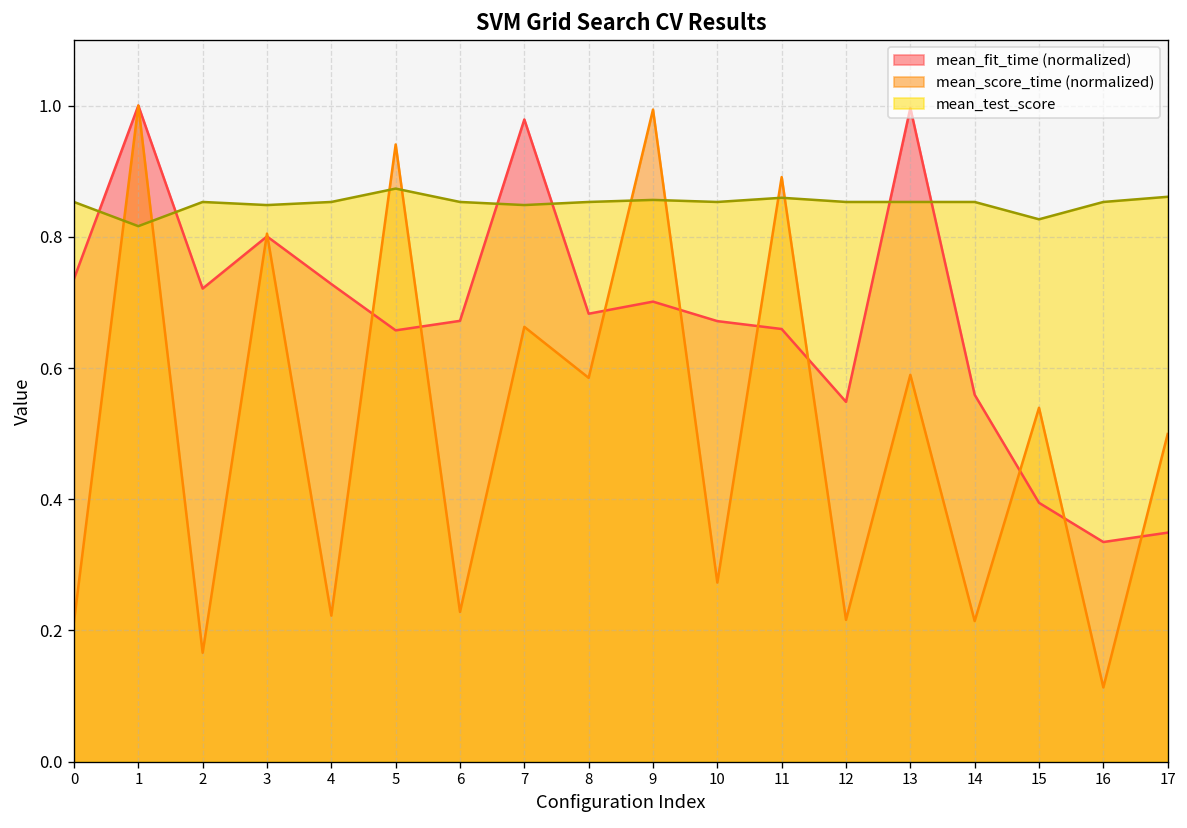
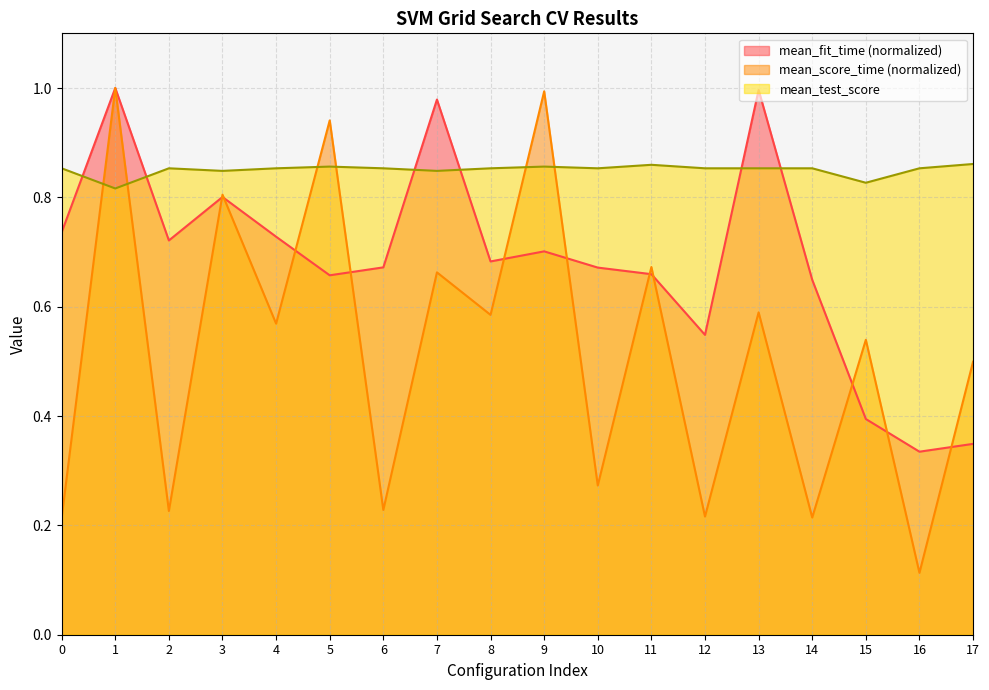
  {
    "mean_fit_time (normalized)": {
      "0": 0.74,
      "2": 0.72,
      "4": 0.73,
      "5": 0.66,
      "6": 0.67,
      "7": 0.98,
      "8": 0.68,
      "9": 0.70,
      "10": 0.67,
      "11": 0.66,
      "12": 0.55,
-     "14": 0.56,
+     "14": 0.65,
      "15": 0.39,
      "16": 0.33,
      "17": 0.35
    },
    "mean_score_time (normalized)": {
      "0": 0.21,
-     "2": 0.17,
-     "4": 0.22,
+     "2": 0.23,
+     "4": 0.57,
      "5": 0.94,
      "6": 0.23,
      "7": 0.66,
      "8": 0.59,
      "9": 0.99,
      "10": 0.27,
-     "11": 0.89,
+     "11": 0.67,
      "12": 0.22,
      "13": 0.59,
      "14": 0.21,
      "15": 0.54,
      "16": 0.11,
      "17": 0.50
    },
    "mean_test_score": {
      "0": 0.85,
      "1": 0.82,
      "2": 0.85,
      "3": 0.85,
      "4": 0.85,
-     "5": 0.87,
+     "5": 0.86,
      "6": 0.85,
      "7": 0.85,
      "8": 0.85,
      "9": 0.86,
      "10": 0.85,
      "11": 0.86,
      "12": 0.85,
      "13": 0.85,
      "14": 0.85,
      "15": 0.83,
      "16": 0.85,
      "17": 0.86
    }
  }
